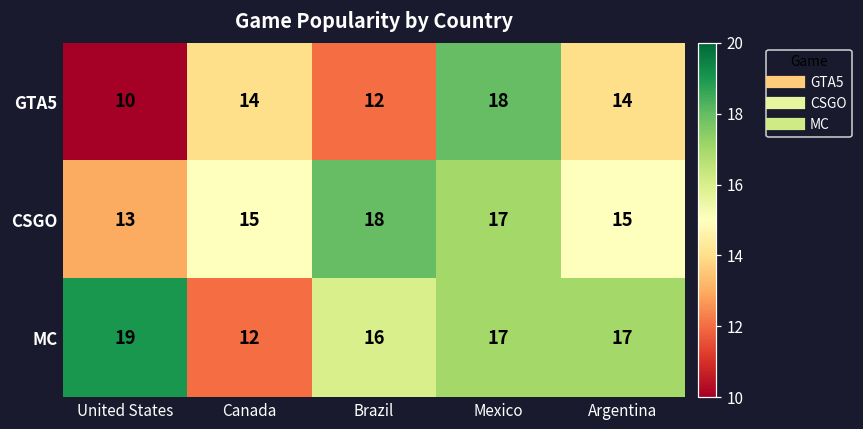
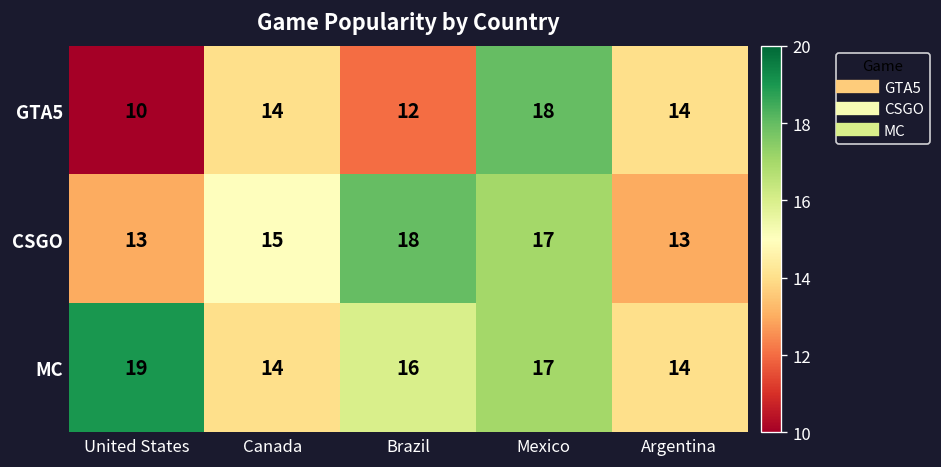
  {
    "GTA5": {
      "United States": 10,
      "Canada": 14,
      "Brazil": 12,
      "Mexico": 18,
      "Argentina": 14
    },
    "CSGO": {
      "United States": 13,
      "Canada": 15,
      "Brazil": 18,
      "Mexico": 17,
-     "Argentina": 15
+     "Argentina": 13
    },
    "MC": {
      "United States": 19,
-     "Canada": 12,
+     "Canada": 14,
      "Brazil": 16,
      "Mexico": 17,
-     "Argentina": 17
+     "Argentina": 14
    }
  }
